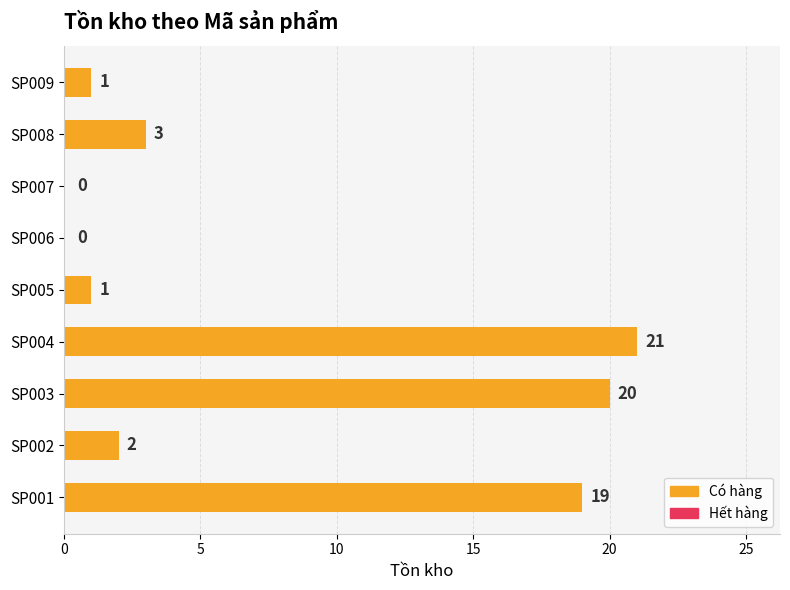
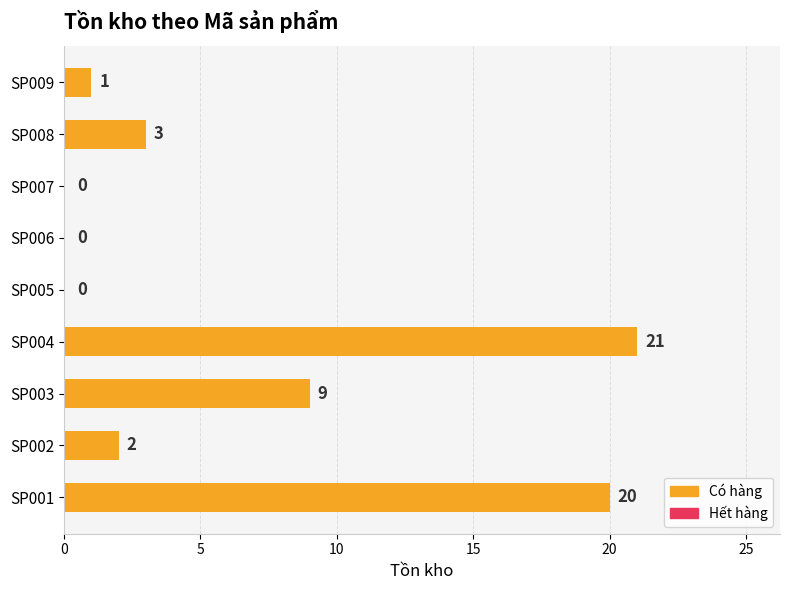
  {
    "SP009": 1,
    "SP008": 3,
    "SP007": 0,
    "SP006": 0,
-   "SP005": 1,
+   "SP005": 0,
    "SP004": 21,
-   "SP003": 20,
+   "SP003": 9,
    "SP002": 2,
-   "SP001": 19
+   "SP001": 20
  }
